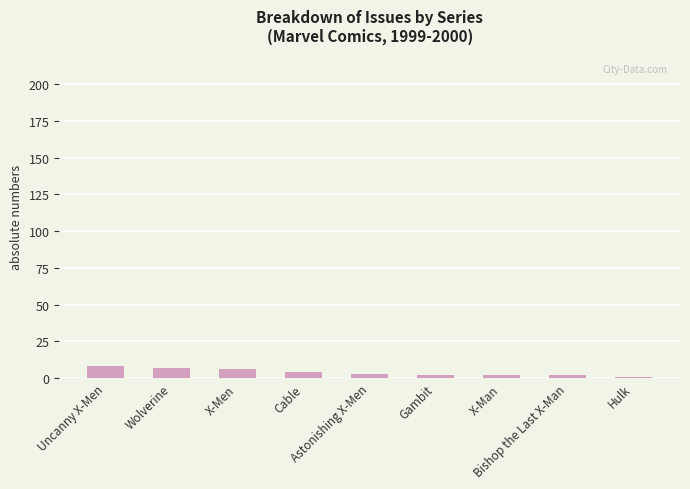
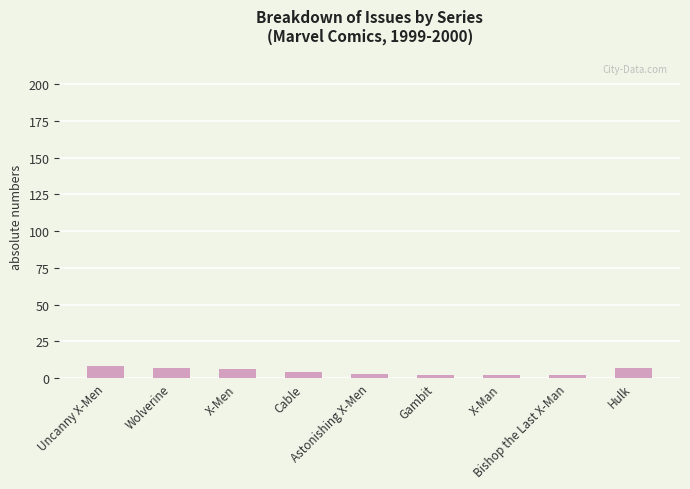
  {
    "Uncanny X-Men": 8,
    "Wolverine": 7,
    "X-Men": 6,
    "Cable": 4,
    "Astonishing X-Men": 3,
    "Gambit": 2,
    "X-Man": 2,
    "Bishop the Last X-Man": 2,
-   "Hulk": 1
+   "Hulk": 7
  }
